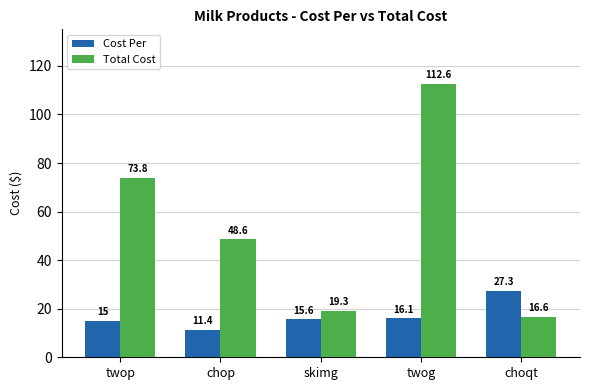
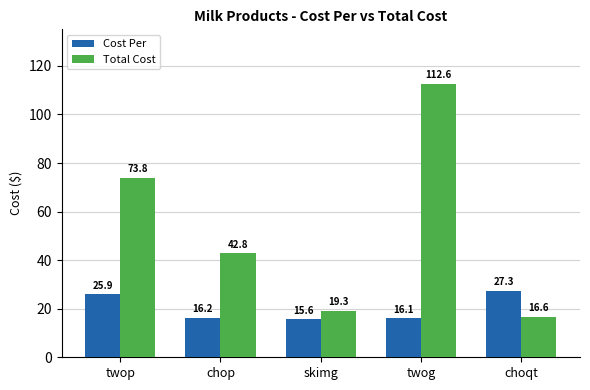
  {
    "Cost Per": {
-     "twop": 15,
-     "chop": 11.4,
+     "twop": 25.9,
+     "chop": 16.2,
      "skimg": 15.6,
      "twog": 16.1,
      "choqt": 27.3
    },
    "Total Cost": {
      "twop": 73.8,
-     "chop": 48.6,
+     "chop": 42.8,
      "skimg": 19.3,
      "twog": 112.6,
      "choqt": 16.6
    }
  }
